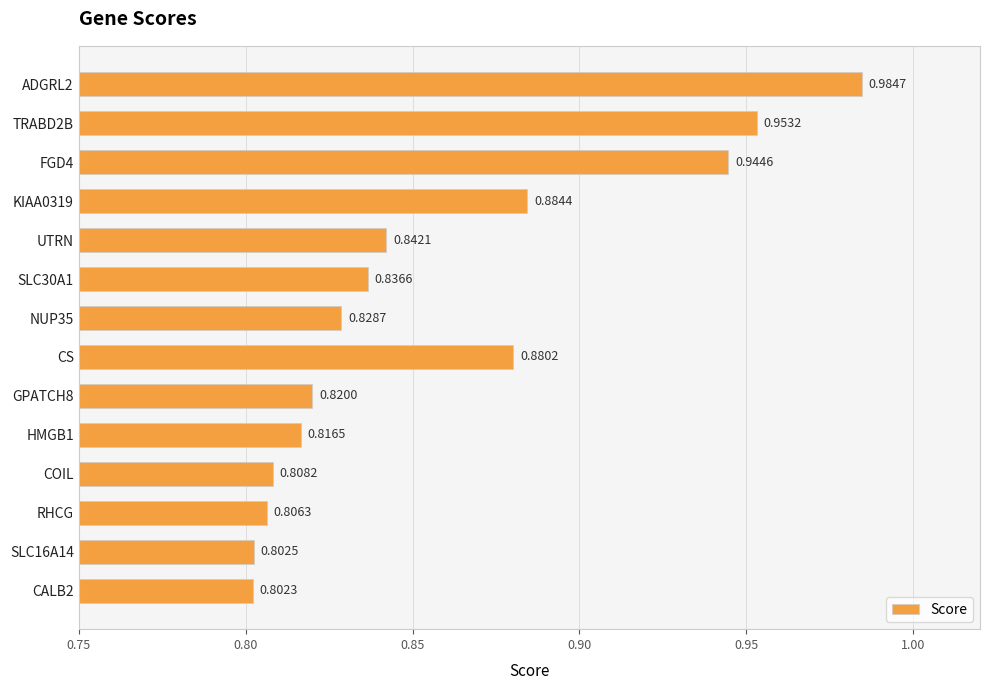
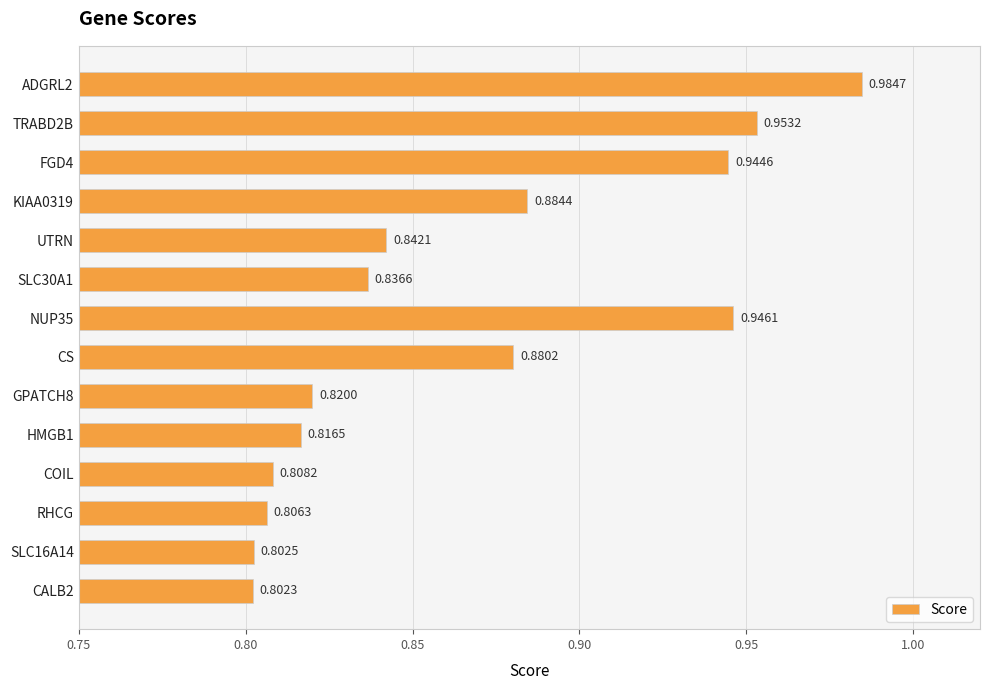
  {
    "ADGRL2": 0.9847,
    "TRABD2B": 0.9532,
    "FGD4": 0.9446,
    "KIAA0319": 0.8844,
    "UTRN": 0.8421,
    "SLC30A1": 0.8366,
-   "NUP35": 0.8287,
+   "NUP35": 0.9461,
    "CS": 0.8802,
    "GPATCH8": 0.8200,
    "HMGB1": 0.8165,
    "COIL": 0.8082,
    "RHCG": 0.8063,
    "SLC16A14": 0.8025,
    "CALB2": 0.8023
  }
